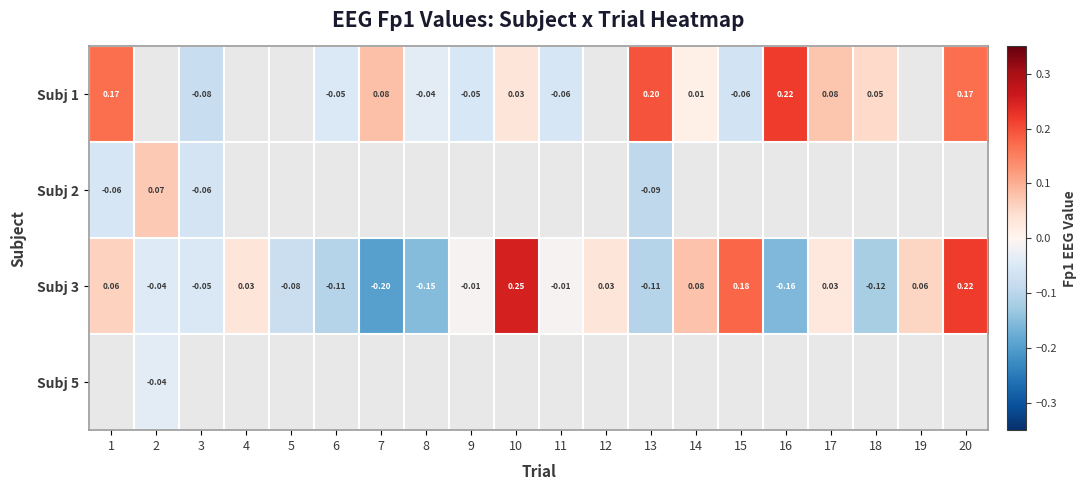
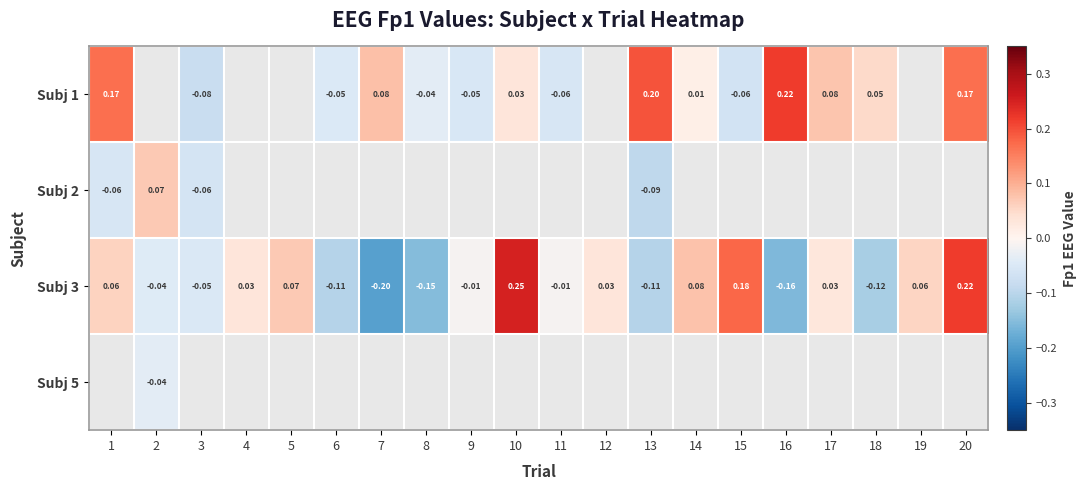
  {
    "Subj 1": {
      "1": 0.17,
      "3": -0.08,
      "6": -0.05,
      "7": 0.08,
      "8": -0.04,
      "9": -0.05,
      "10": 0.03,
      "11": -0.06,
      "13": 0.20,
      "14": 0.01,
      "15": -0.06,
      "16": 0.22,
      "17": 0.08,
      "18": 0.05,
      "20": 0.17
    },
    "Subj 2": {
      "1": -0.06,
      "2": 0.07,
      "3": -0.06,
      "13": -0.09
    },
    "Subj 3": {
      "1": 0.06,
      "2": -0.04,
      "3": -0.05,
      "4": 0.03,
-     "5": -0.08,
+     "5": 0.07,
      "6": -0.11,
      "7": -0.20,
      "8": -0.15,
      "9": -0.01,
      "10": 0.25,
      "11": -0.01,
      "12": 0.03,
      "13": -0.11,
      "14": 0.08,
      "15": 0.18,
      "16": -0.16,
      "17": 0.03,
      "18": -0.12,
      "19": 0.06,
      "20": 0.22
    },
    "Subj 5": {
      "2": -0.04
    }
  }
